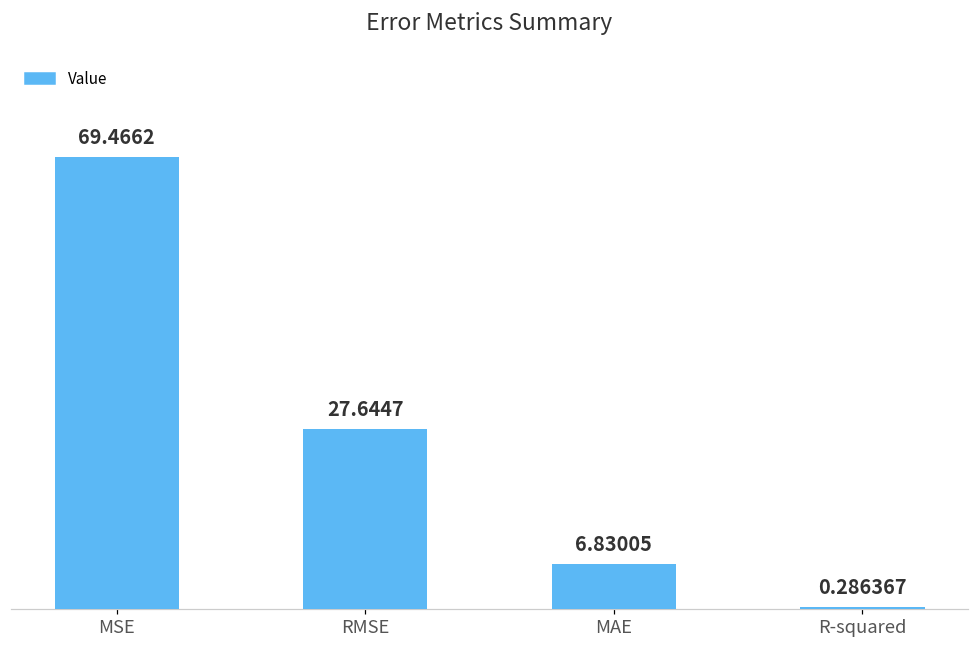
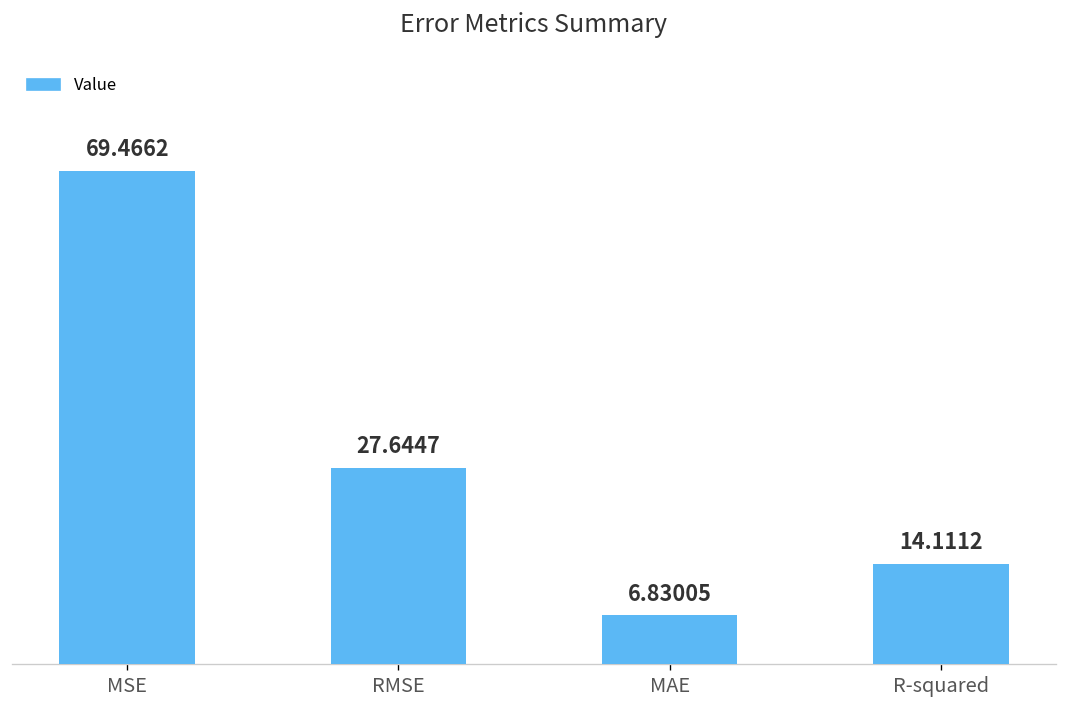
  {
    "MSE": 69.4662,
    "RMSE": 27.6447,
    "MAE": 6.83005,
-   "R-squared": 0.286367
+   "R-squared": 14.1112
  }
